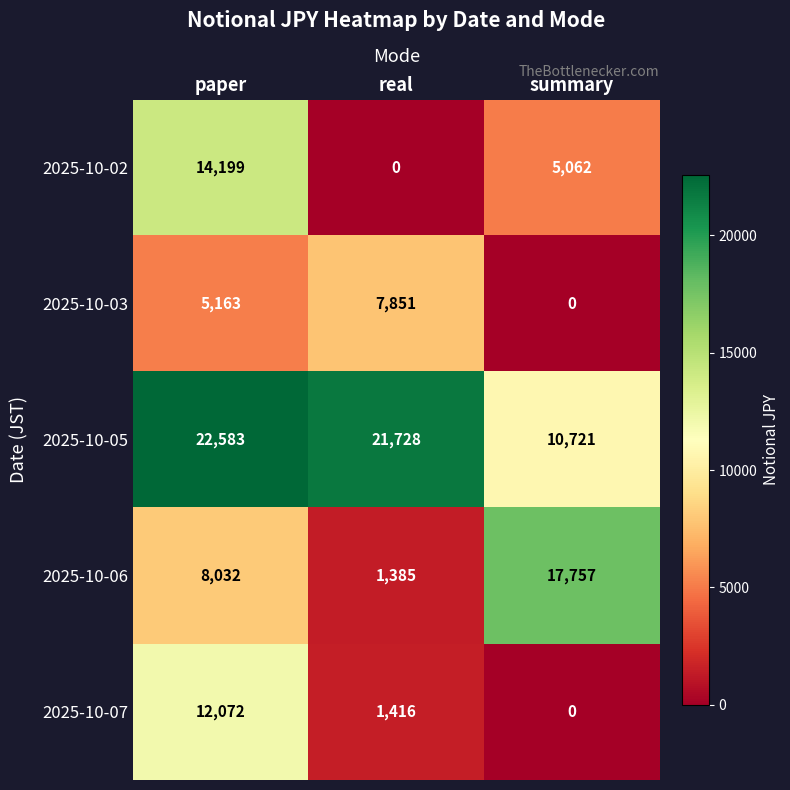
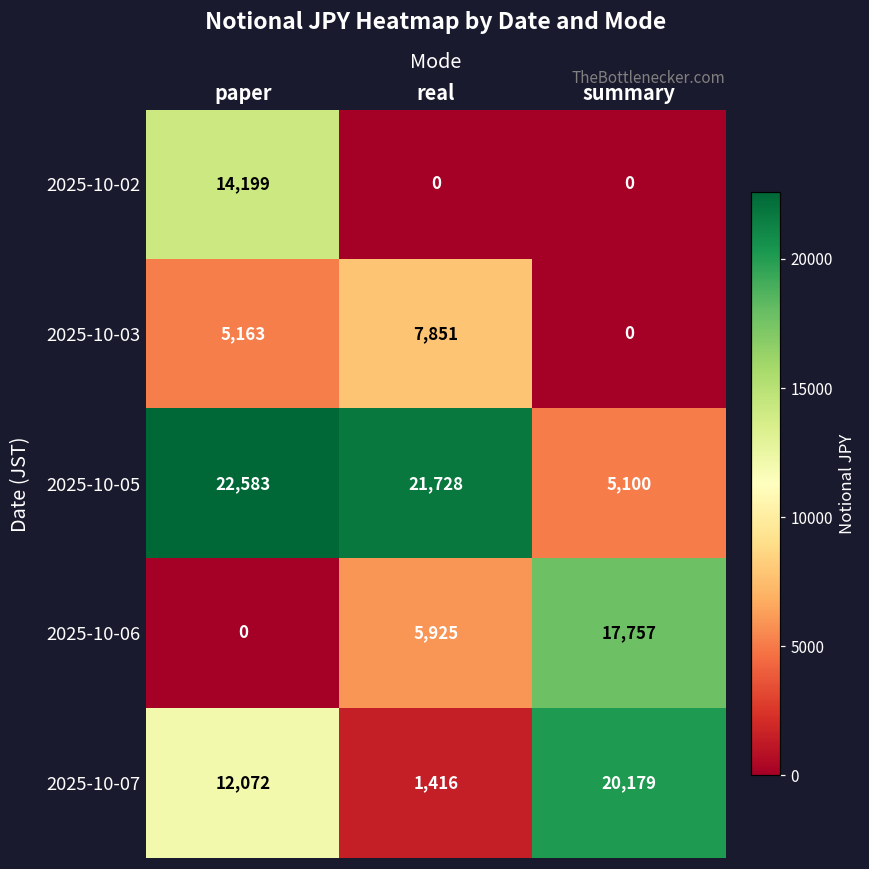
  {
    "2025-10-02": {
      "paper": "14,199",
      "real": "0",
-     "summary": "5,062"
+     "summary": "0"
    },
    "2025-10-03": {
      "paper": "5,163",
      "real": "7,851",
      "summary": "0"
    },
    "2025-10-05": {
      "paper": "22,583",
      "real": "21,728",
-     "summary": "10,721"
+     "summary": "5,100"
    },
    "2025-10-06": {
-     "paper": "8,032",
-     "real": "1,385",
+     "paper": "0",
+     "real": "5,925",
      "summary": "17,757"
    },
    "2025-10-07": {
      "paper": "12,072",
      "real": "1,416",
-     "summary": "0"
+     "summary": "20,179"
    }
  }
